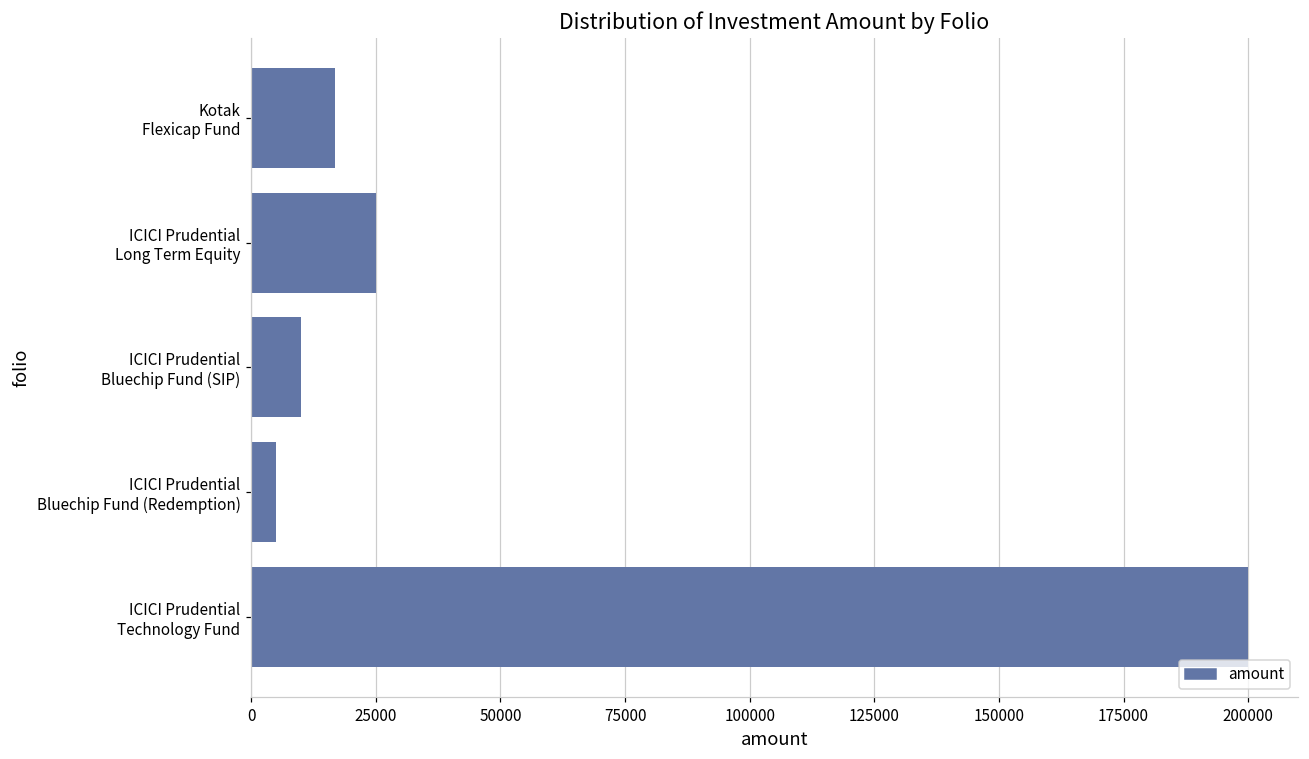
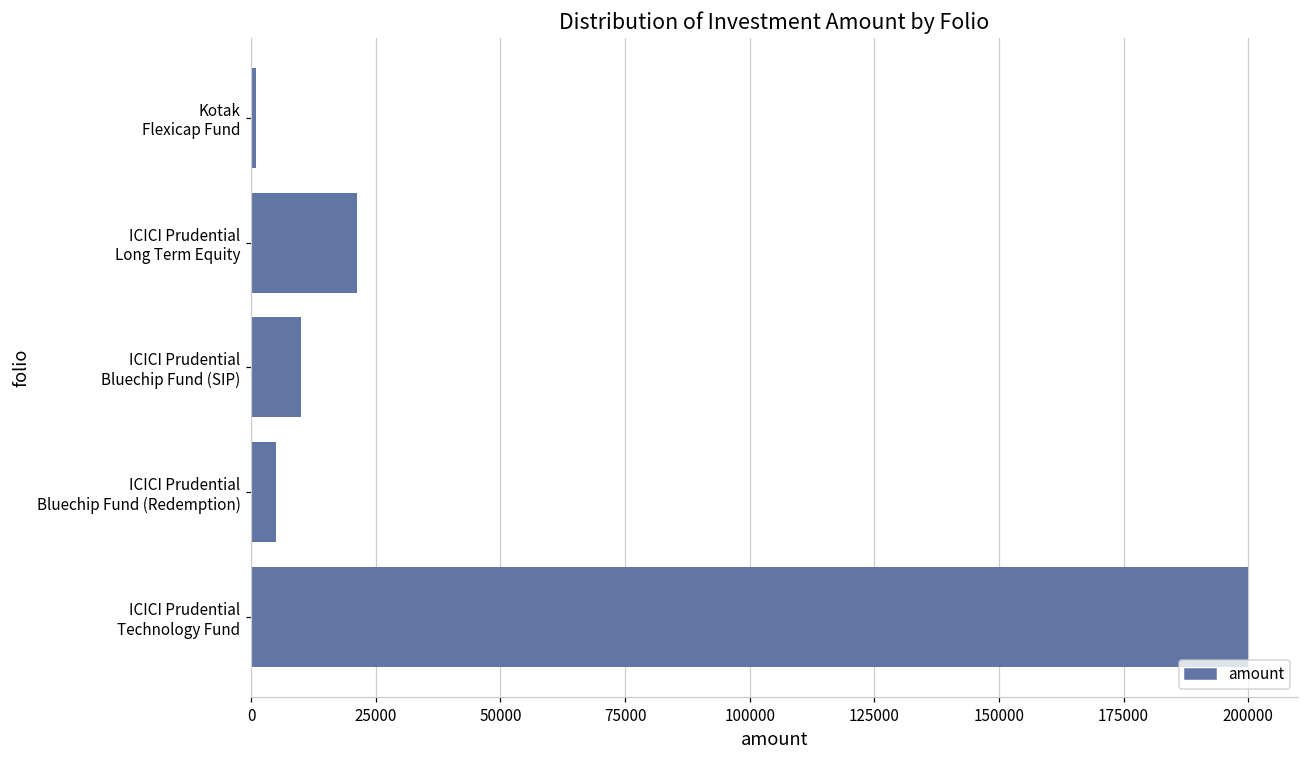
  {
-   "Kotak Flexicap Fund": 17000,
-   "ICICI Prudential Long Term Equity": 25000,
+   "Kotak Flexicap Fund": 1000,
+   "ICICI Prudential Long Term Equity": 21000,
    "ICICI Prudential Bluechip Fund (SIP)": 10000,
    "ICICI Prudential Bluechip Fund (Redemption)": 5000,
    "ICICI Prudential Technology Fund": 200000
  }
